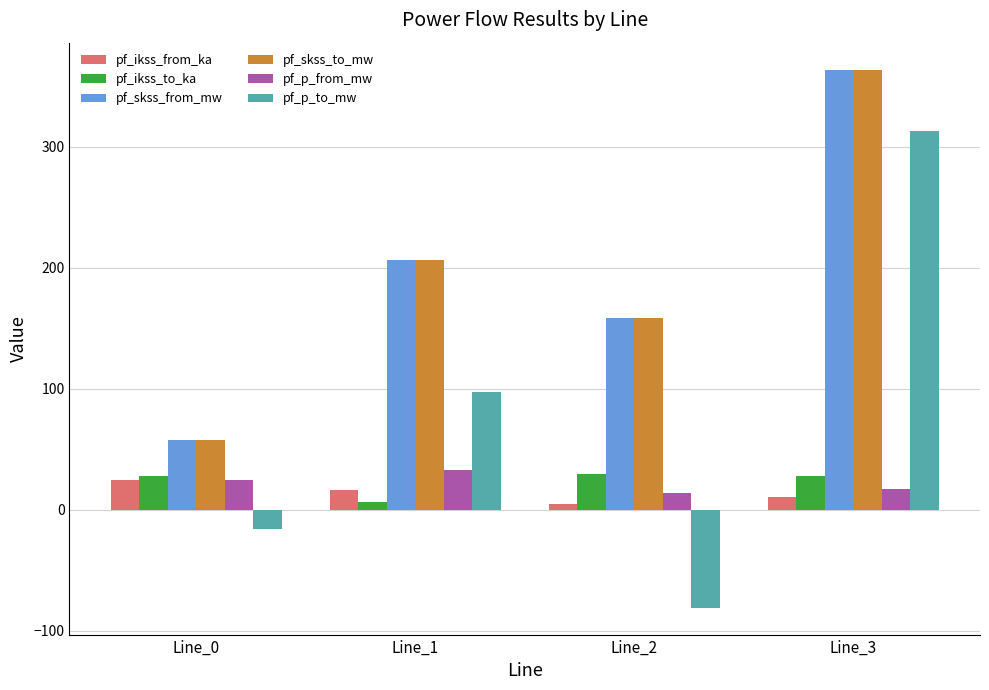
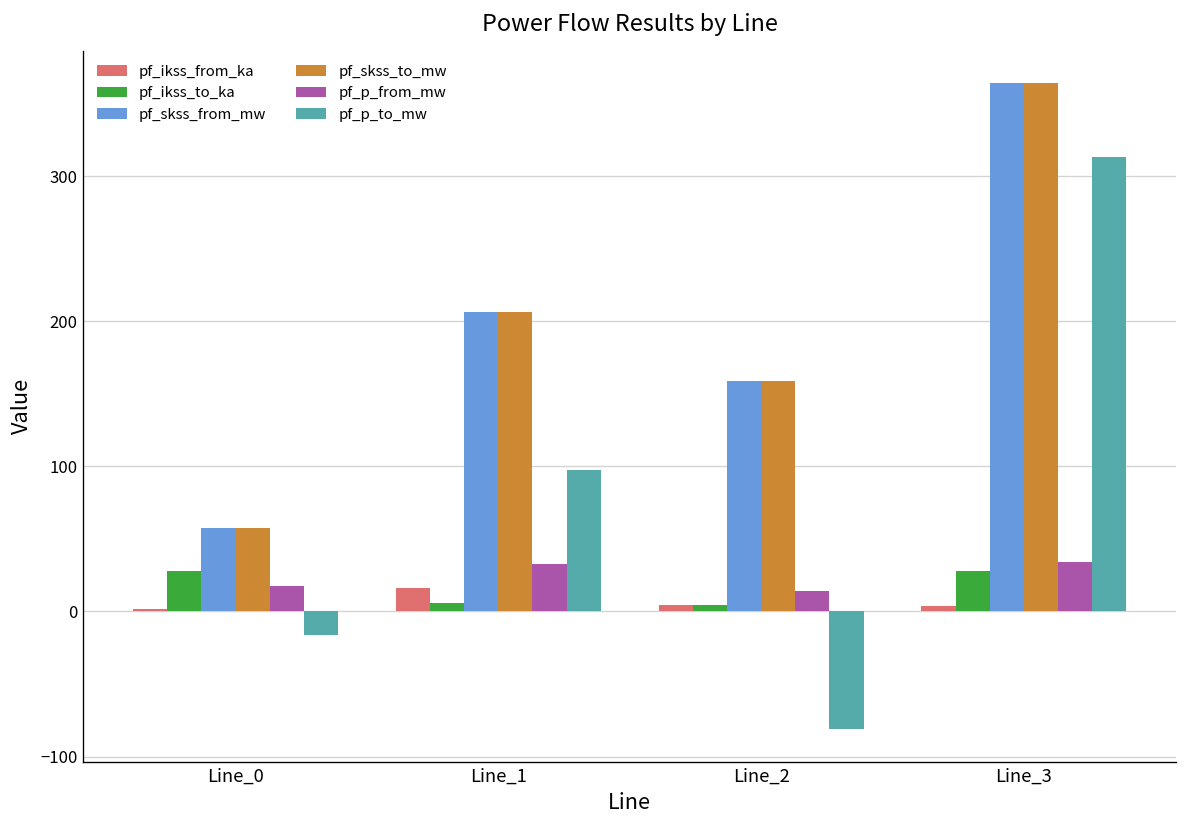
  {
    "pf_ikss_from_ka": {
-     "Line_0": 24,
+     "Line_0": 2,
      "Line_1": 16,
      "Line_2": 5,
-     "Line_3": 11
+     "Line_3": 4
    },
    "pf_ikss_to_ka": {
      "Line_0": 28,
      "Line_1": 6,
-     "Line_2": 29,
+     "Line_2": 5,
      "Line_3": 28
    },
    "pf_skss_to_mw": {
      "Line_0": 57,
      "Line_1": 206,
      "Line_2": 159,
      "Line_3": 364
    },
    "pf_p_from_mw": {
-     "Line_0": 24,
+     "Line_0": 17,
      "Line_1": 32,
      "Line_2": 14,
-     "Line_3": 17
+     "Line_3": 34
    }
  }
